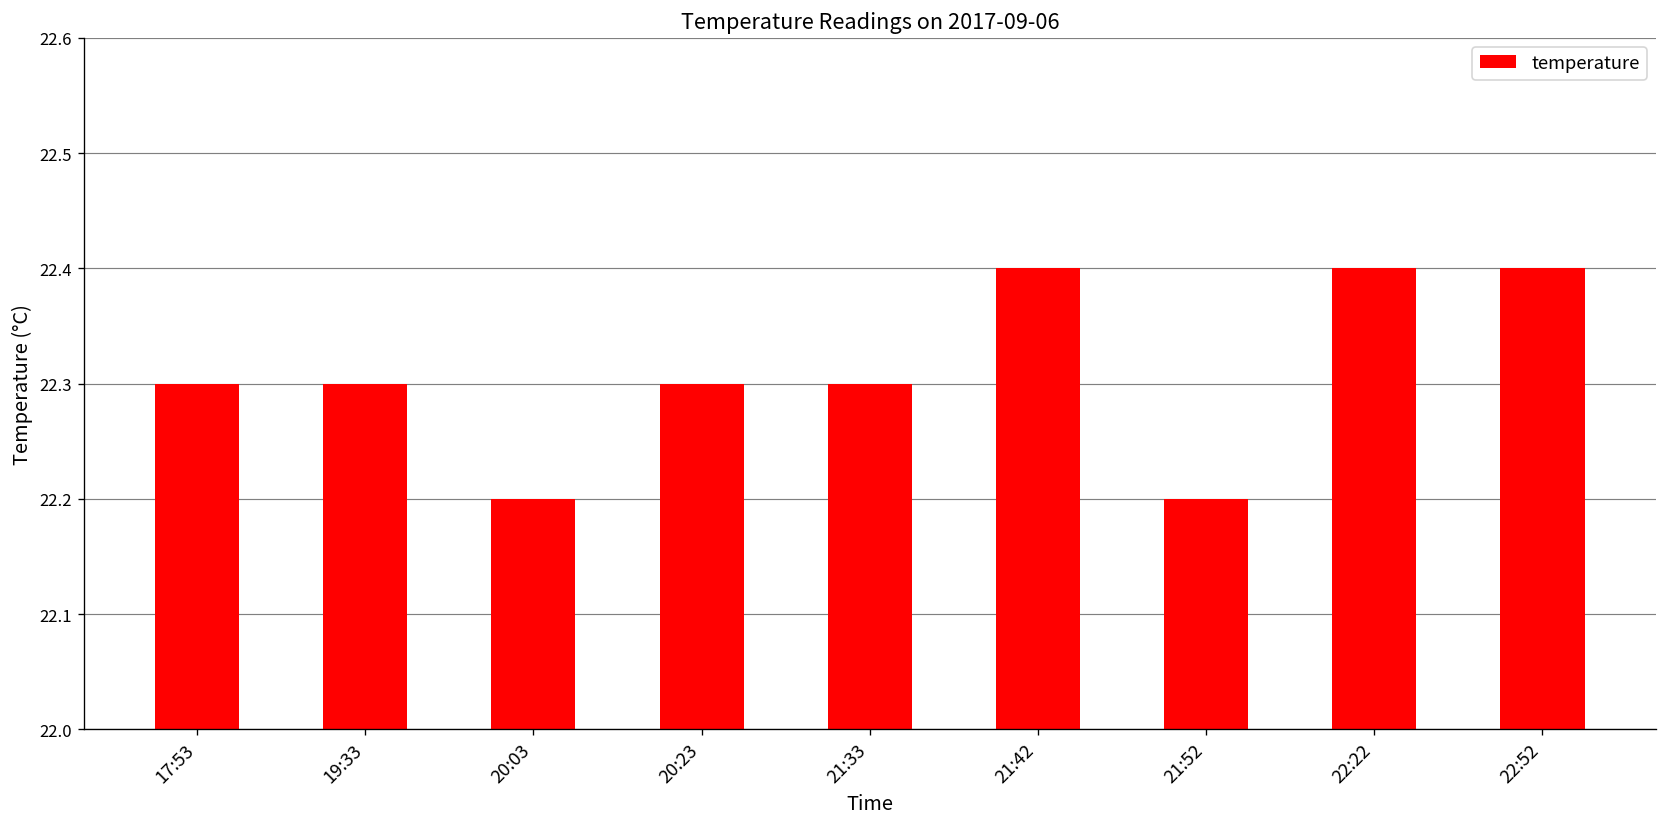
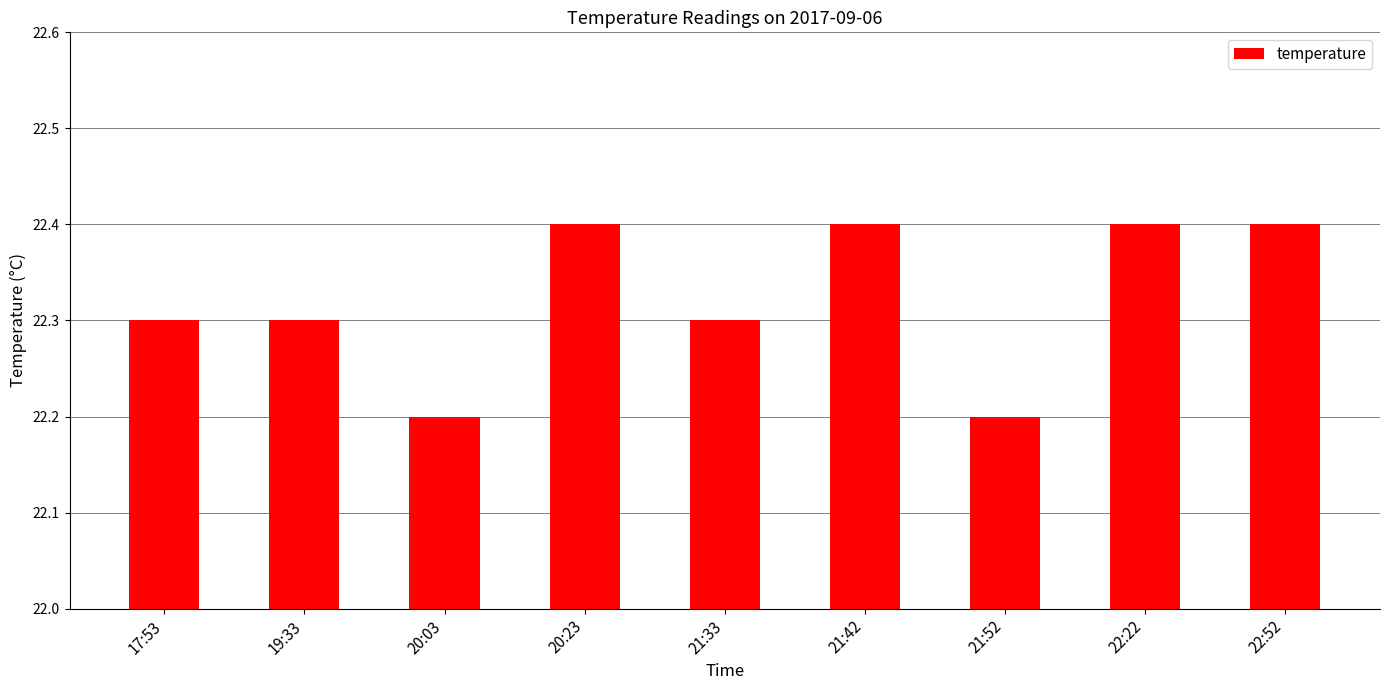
  {
    "17:53": 22.3,
    "19:33": 22.3,
    "20:03": 22.2,
-   "20:23": 22.3,
+   "20:23": 22.4,
    "21:33": 22.3,
    "21:42": 22.4,
    "21:52": 22.2,
    "22:22": 22.4,
    "22:52": 22.4
  }
